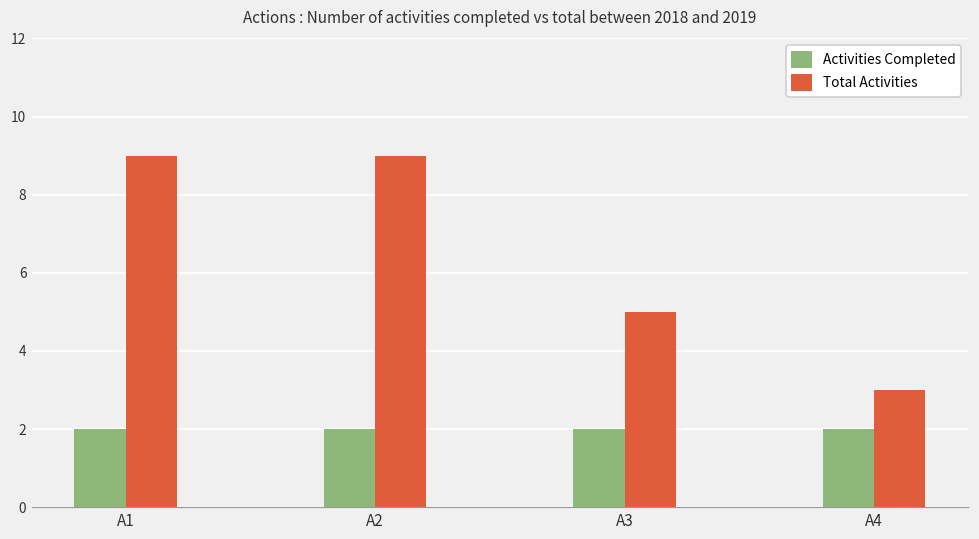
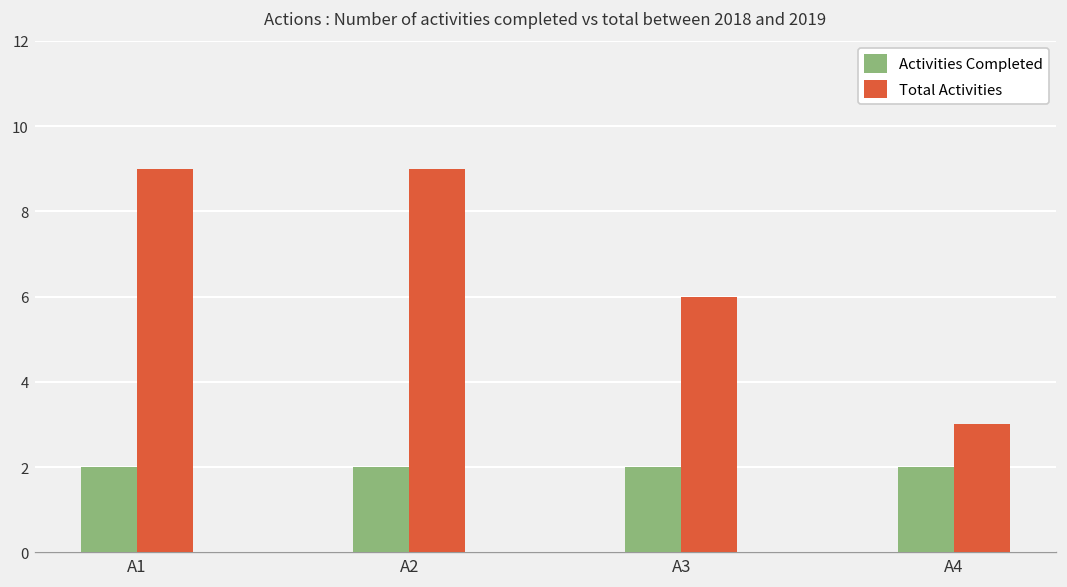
  {
    "Activities Completed": {
      "A1": 2,
      "A2": 2,
      "A3": 2,
      "A4": 2
    },
    "Total Activities": {
      "A1": 9,
      "A2": 9,
-     "A3": 5,
+     "A3": 6,
      "A4": 3
    }
  }
